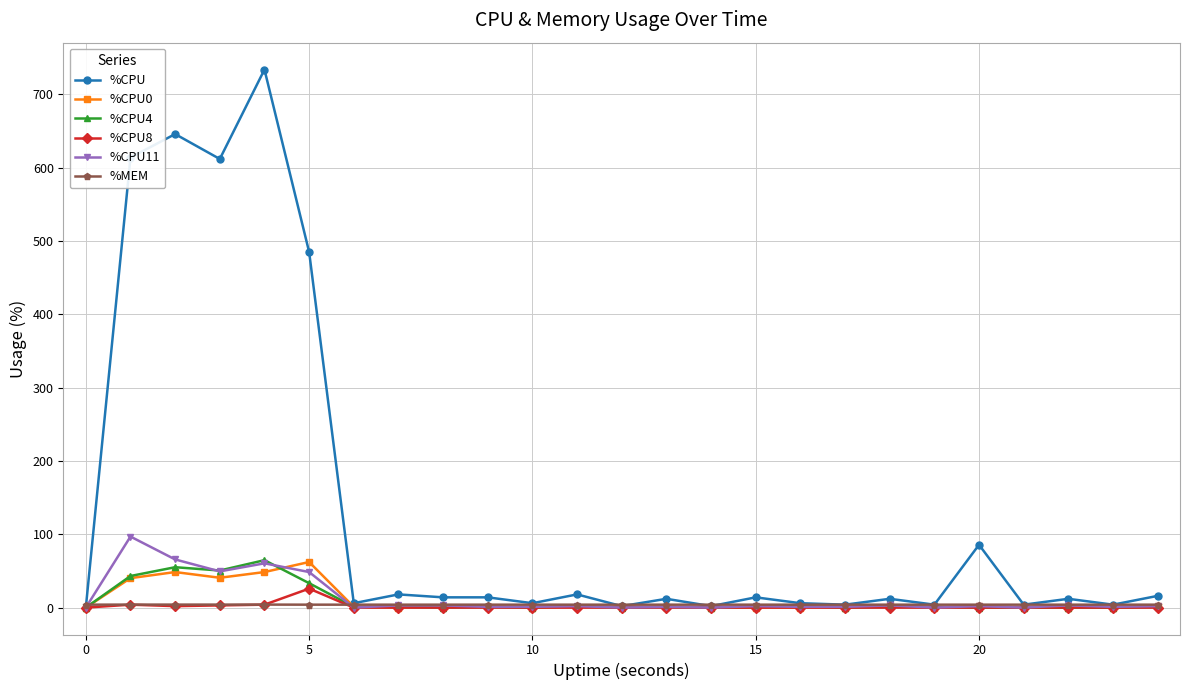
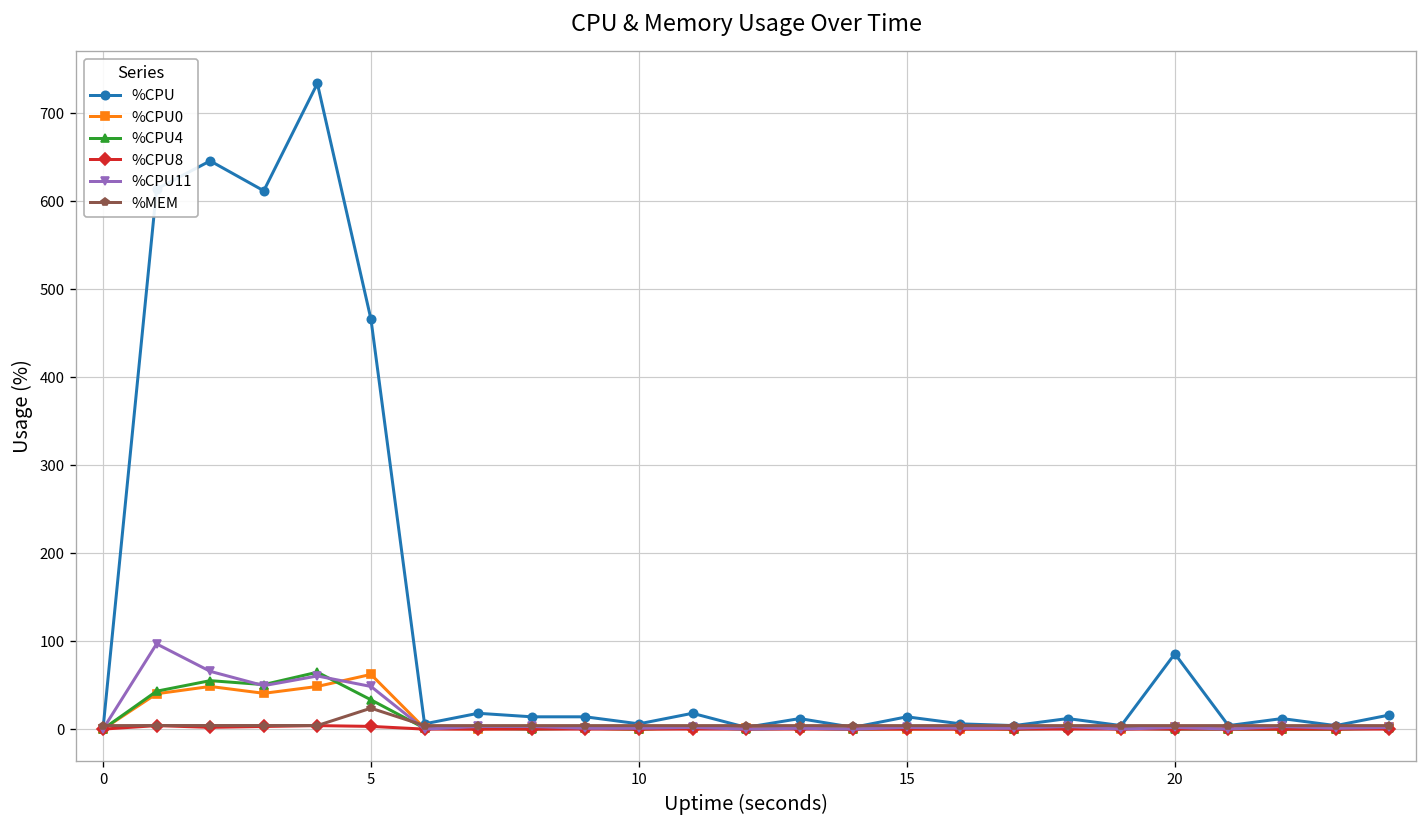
  {
    "%CPU": {
-     "5": 490,
+     "5": 470,
      "15": 10,
      "20": 90
    },
    "%CPU0": {
      "5": 60
    },
    "%CPU4": {
      "5": 30
    },
    "%CPU8": {
-     "5": 30
+     "5": 0
    },
    "%CPU11": {
      "5": 50
    },
    "%MEM": {
      "0": 0,
-     "5": 0
+     "5": 20
    }
  }
